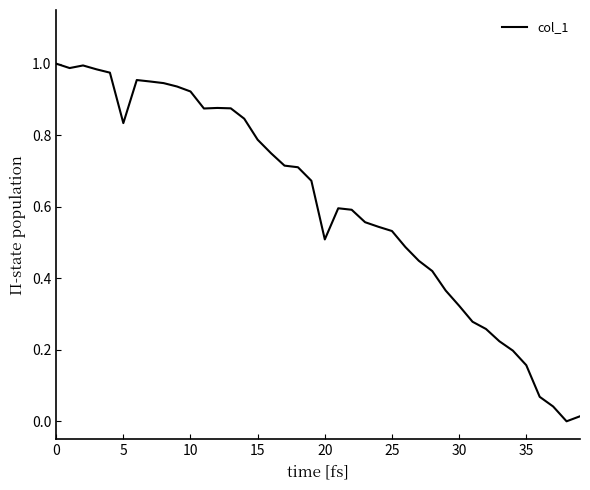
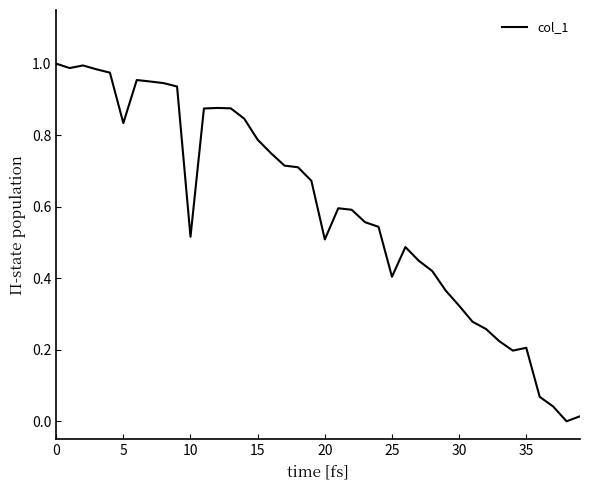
  {
    "0": 1.00,
    "5": 0.83,
-   "10": 0.92,
+   "10": 0.52,
    "15": 0.79,
    "20": 0.51,
-   "25": 0.53,
+   "25": 0.40,
    "30": 0.32,
-   "35": 0.16
+   "35": 0.21
  }
